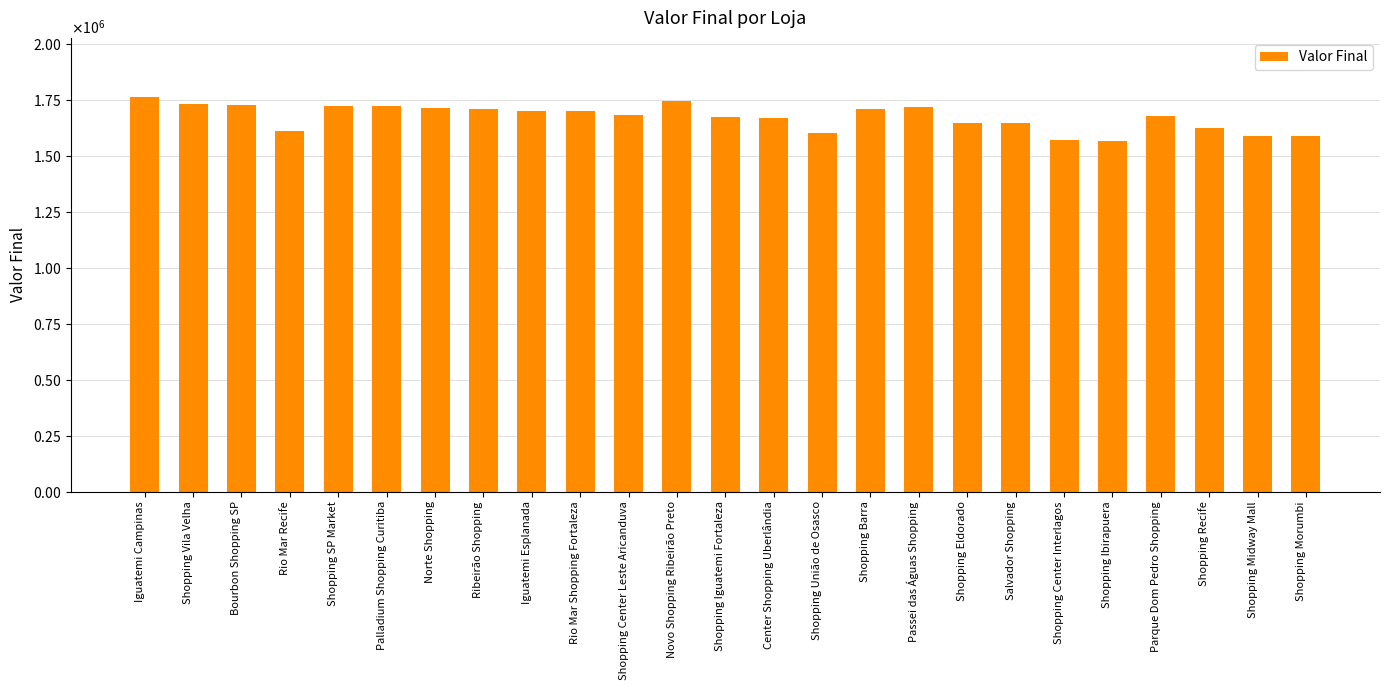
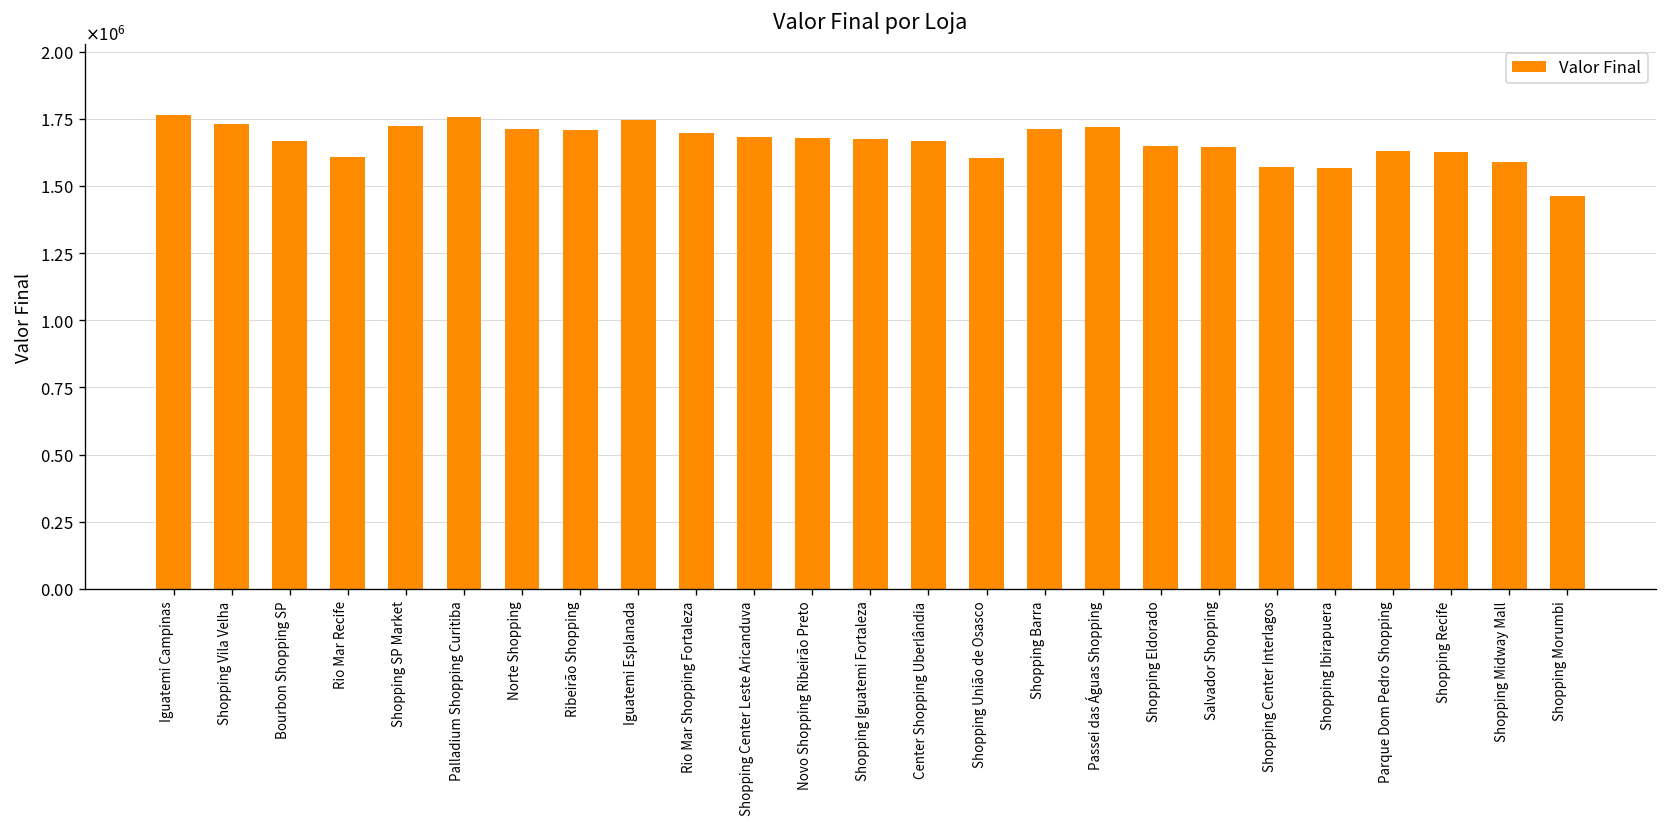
  {
    "Iguatemi Campinas": 1760000,
    "Shopping Vila Velha": 1730000,
-   "Bourbon Shopping SP": 1730000,
+   "Bourbon Shopping SP": 1670000,
    "Rio Mar Recife": 1610000,
    "Shopping SP Market": 1720000,
-   "Palladium Shopping Curitiba": 1720000,
+   "Palladium Shopping Curitiba": 1760000,
    "Norte Shopping": 1710000,
    "Ribeirão Shopping": 1710000,
-   "Iguatemi Esplanada": 1700000,
+   "Iguatemi Esplanada": 1740000,
    "Rio Mar Shopping Fortaleza": 1700000,
    "Shopping Center Leste Aricanduva": 1680000,
-   "Novo Shopping Ribeirão Preto": 1750000,
+   "Novo Shopping Ribeirão Preto": 1680000,
    "Shopping Iguatemi Fortaleza": 1670000,
    "Center Shopping Uberlândia": 1670000,
    "Shopping União de Osasco": 1600000,
    "Shopping Barra": 1710000,
    "Passei das Águas Shopping": 1720000,
    "Shopping Eldorado": 1650000,
    "Salvador Shopping": 1650000,
    "Shopping Center Interlagos": 1570000,
    "Shopping Ibirapuera": 1570000,
-   "Parque Dom Pedro Shopping": 1680000,
+   "Parque Dom Pedro Shopping": 1630000,
    "Shopping Recife": 1620000,
    "Shopping Midway Mall": 1590000,
-   "Shopping Morumbi": 1590000
+   "Shopping Morumbi": 1460000
  }
